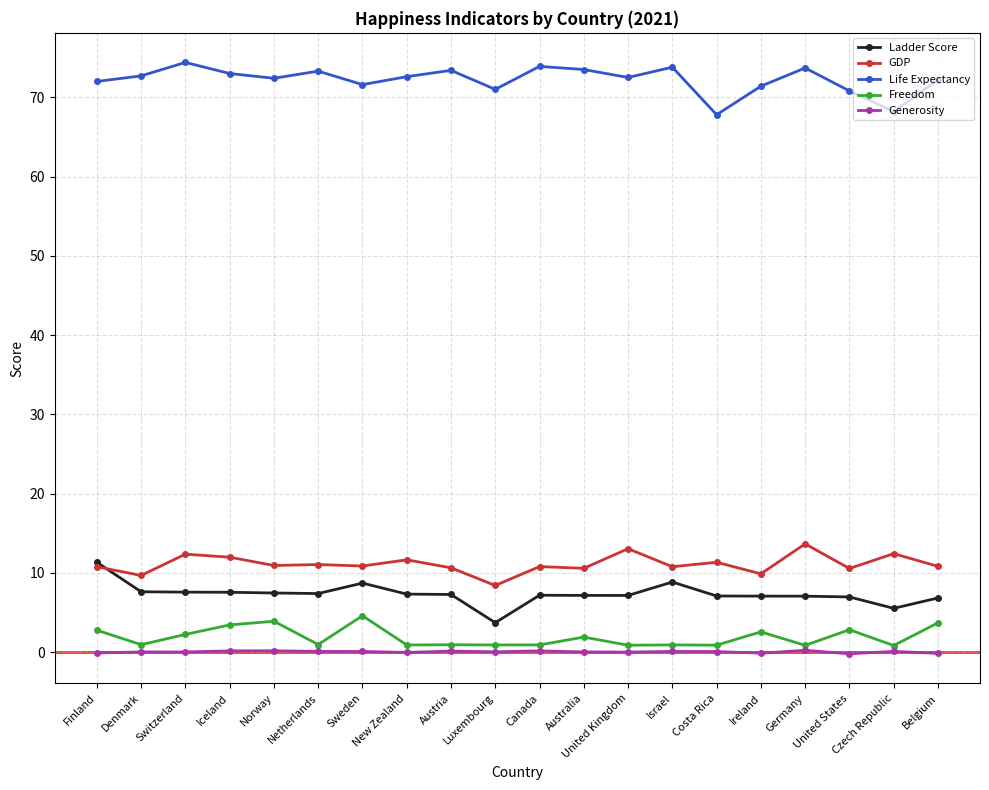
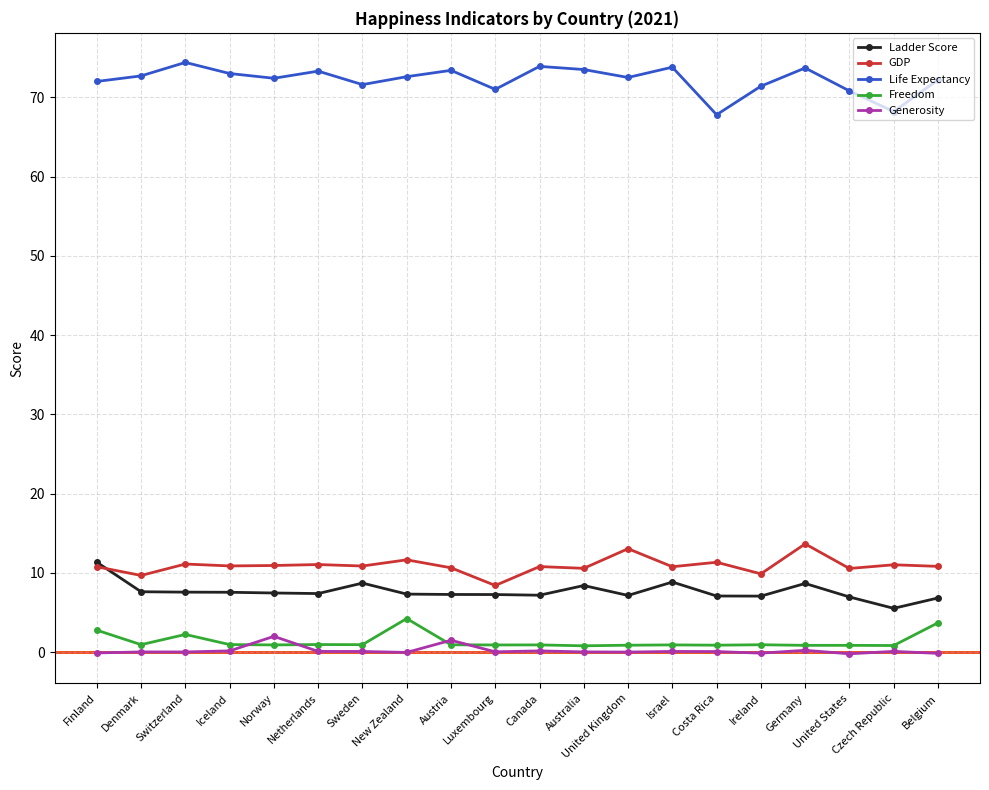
  {
    "Ladder Score": {
      "Finland": 11,
      "Denmark": 8,
      "Switzerland": 8,
      "Iceland": 8,
      "Norway": 7,
      "Netherlands": 7,
      "Sweden": 9,
      "New Zealand": 7,
      "Austria": 7,
-     "Luxembourg": 4,
+     "Luxembourg": 7,
      "Canada": 7,
-     "Australia": 7,
+     "Australia": 8,
      "United Kingdom": 7,
      "Israel": 9,
      "Costa Rica": 7,
      "Ireland": 7,
-     "Germany": 7,
+     "Germany": 9,
      "United States": 7,
      "Czech Republic": 6,
      "Belgium": 7
    },
    "GDP": {
      "Finland": 11,
      "Denmark": 10,
-     "Switzerland": 12,
-     "Iceland": 12,
+     "Switzerland": 11,
+     "Iceland": 11,
      "Norway": 11,
      "Netherlands": 11,
      "Sweden": 11,
      "New Zealand": 12,
      "Austria": 11,
      "Luxembourg": 8,
      "Canada": 11,
      "Australia": 11,
      "United Kingdom": 13,
      "Israel": 11,
      "Costa Rica": 11,
      "Ireland": 10,
      "Germany": 14,
      "United States": 11,
-     "Czech Republic": 12,
+     "Czech Republic": 11,
      "Belgium": 11
    },
    "Life Expectancy": {
      "Finland": 72,
      "Denmark": 73,
      "Switzerland": 74,
      "Iceland": 73,
      "Norway": 72,
      "Netherlands": 73,
      "Sweden": 72,
      "New Zealand": 73,
      "Austria": 73,
      "Luxembourg": 71,
      "Canada": 74,
      "Australia": 74,
      "United Kingdom": 73,
      "Israel": 74,
      "Costa Rica": 68,
      "Ireland": 71,
      "Germany": 74,
      "United States": 71
    },
    "Freedom": {
      "Finland": 3,
      "Denmark": 1,
      "Switzerland": 2,
-     "Iceland": 3,
-     "Norway": 4,
+     "Iceland": 1,
+     "Norway": 1,
      "Netherlands": 1,
-     "Sweden": 5,
-     "New Zealand": 1,
+     "Sweden": 1,
+     "New Zealand": 4,
      "Austria": 1,
      "Luxembourg": 1,
      "Canada": 1,
-     "Australia": 2,
+     "Australia": 1,
      "United Kingdom": 1,
      "Israel": 1,
      "Costa Rica": 1,
-     "Ireland": 3,
+     "Ireland": 1,
      "Germany": 1,
-     "United States": 3,
+     "United States": 1,
      "Czech Republic": 1,
      "Belgium": 4
    },
    "Generosity": {
      "Finland": 0,
      "Denmark": 0,
      "Switzerland": 0,
      "Iceland": 0,
-     "Norway": 0,
+     "Norway": 2,
      "Netherlands": 0,
      "Sweden": 0,
      "New Zealand": 0,
-     "Austria": 0,
+     "Austria": 2,
      "Luxembourg": 0,
      "Canada": 0,
      "Australia": 0,
      "United Kingdom": 0,
      "Israel": 0,
      "Costa Rica": 0,
      "Ireland": 0,
      "Germany": 0,
      "United States": 0,
      "Czech Republic": 0,
      "Belgium": 0
    }
  }
